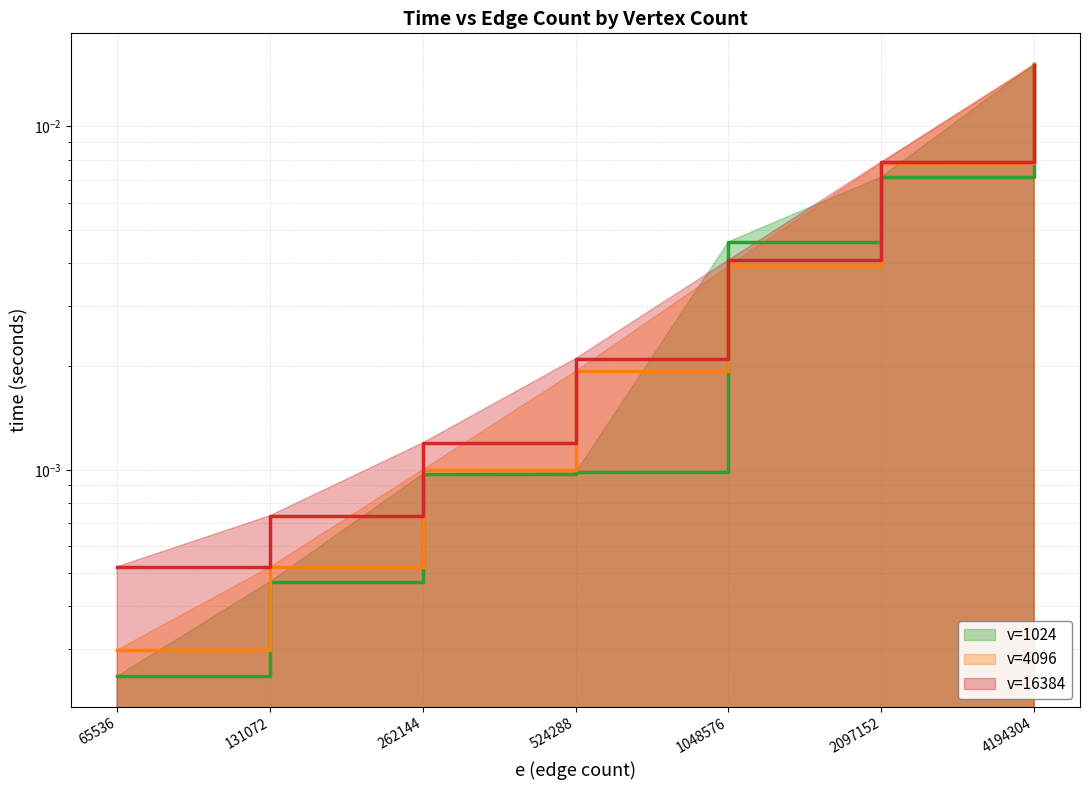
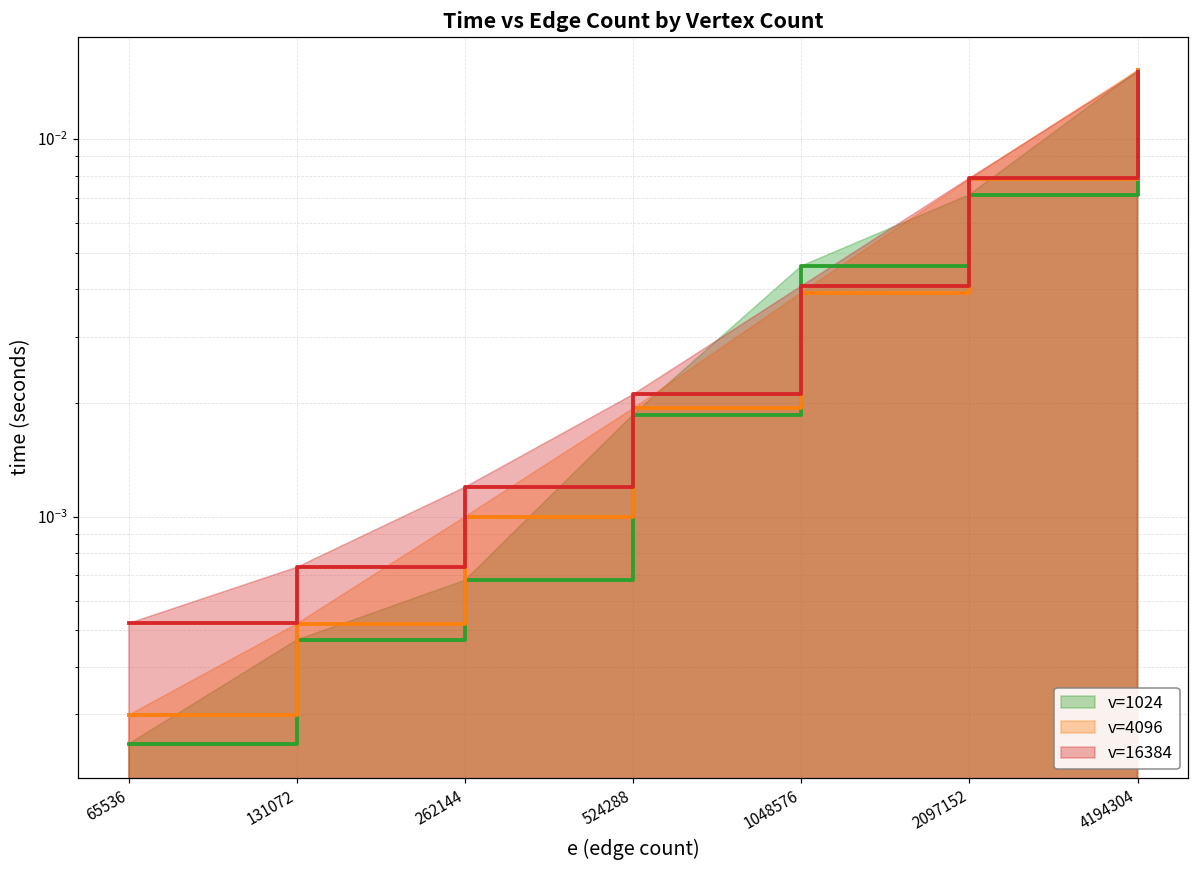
  {
    "v=1024": {
      "65536": 0.00025,
      "131072": 0.00047,
-     "262144": 0.00097,
-     "524288": 0.00098,
+     "262144": 0.00068,
+     "524288": 0.0019,
      "1048576": 0.0046,
      "2097152": 0.0071
    }
  }
